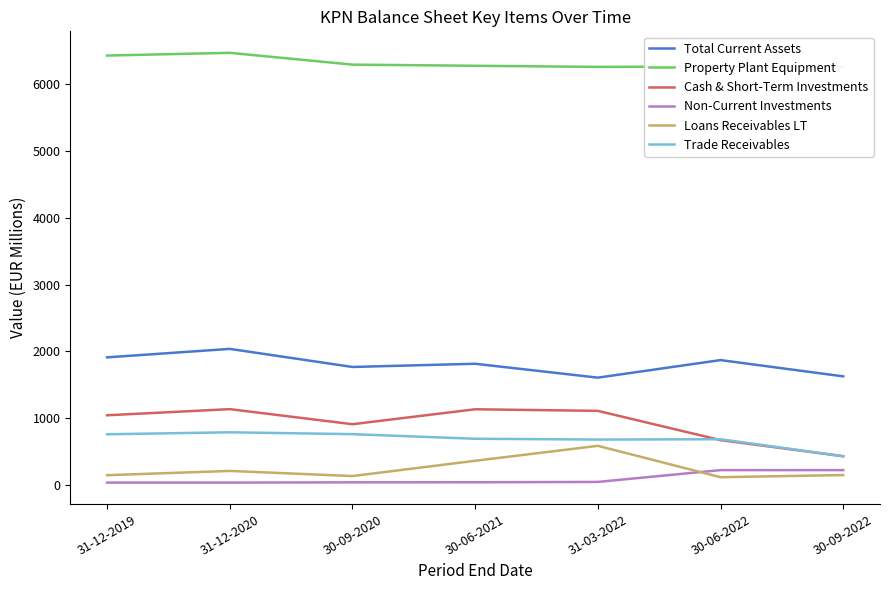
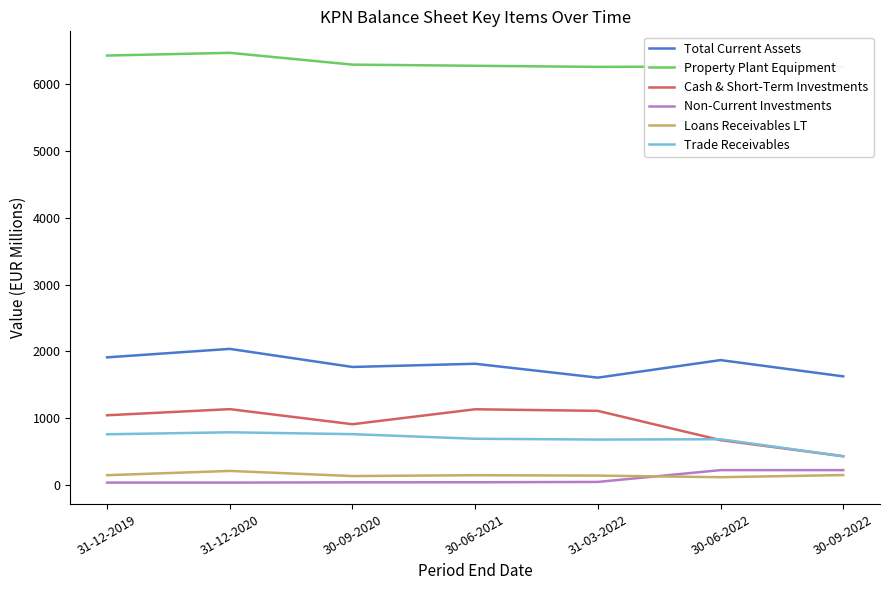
  {
    "Total Current Assets": {
      "31-12-2019": 1900,
      "31-12-2020": 2000,
      "30-09-2020": 1800,
      "30-06-2021": 1800,
      "31-03-2022": 1600,
      "30-06-2022": 1900,
      "30-09-2022": 1600
    },
    "Property Plant Equipment": {
      "31-12-2019": 6400,
      "31-12-2020": 6500,
      "30-09-2020": 6300,
      "30-06-2021": 6300,
      "31-03-2022": 6300
    },
    "Cash & Short-Term Investments": {
      "31-12-2019": 1000,
      "31-12-2020": 1100,
      "30-09-2020": 900,
      "30-06-2021": 1100,
      "31-03-2022": 1100
    },
    "Non-Current Investments": {
      "31-12-2019": 0,
      "31-12-2020": 0,
      "30-09-2020": 0,
      "30-06-2021": 0,
      "31-03-2022": 0,
      "30-06-2022": 200,
      "30-09-2022": 200
    },
    "Loans Receivables LT": {
      "31-12-2019": 100,
      "31-12-2020": 200,
      "30-09-2020": 100,
-     "30-06-2021": 400,
-     "31-03-2022": 600,
+     "30-06-2021": 100,
+     "31-03-2022": 100,
      "30-06-2022": 100,
      "30-09-2022": 100
    },
    "Trade Receivables": {
      "31-12-2019": 800,
      "31-12-2020": 800,
      "30-09-2020": 800,
      "30-06-2021": 700,
      "31-03-2022": 700
    }
  }
